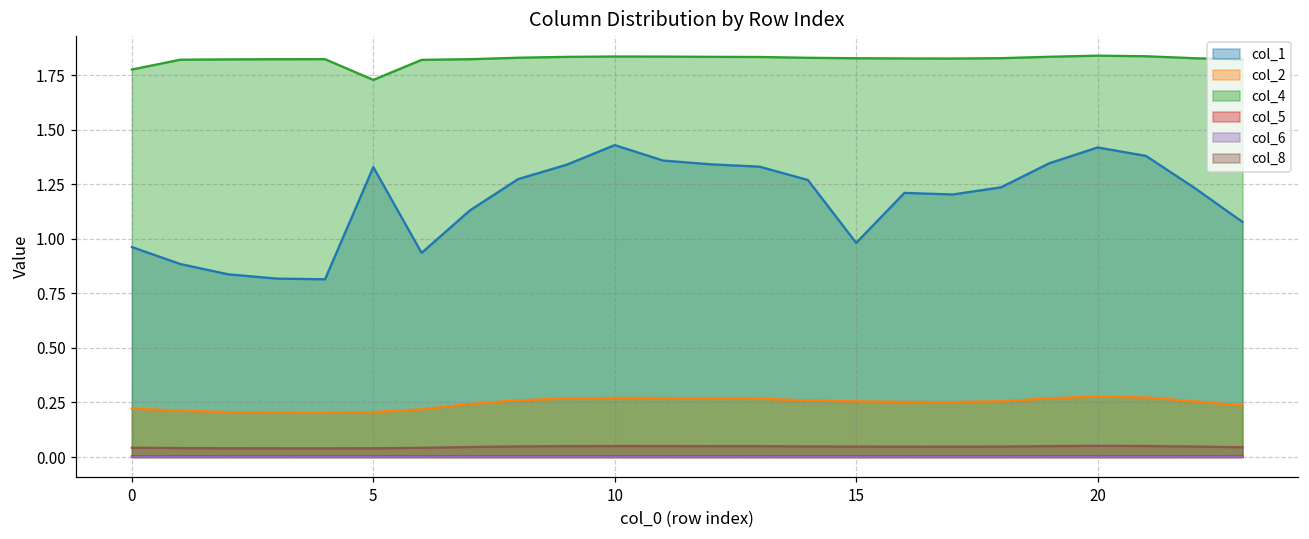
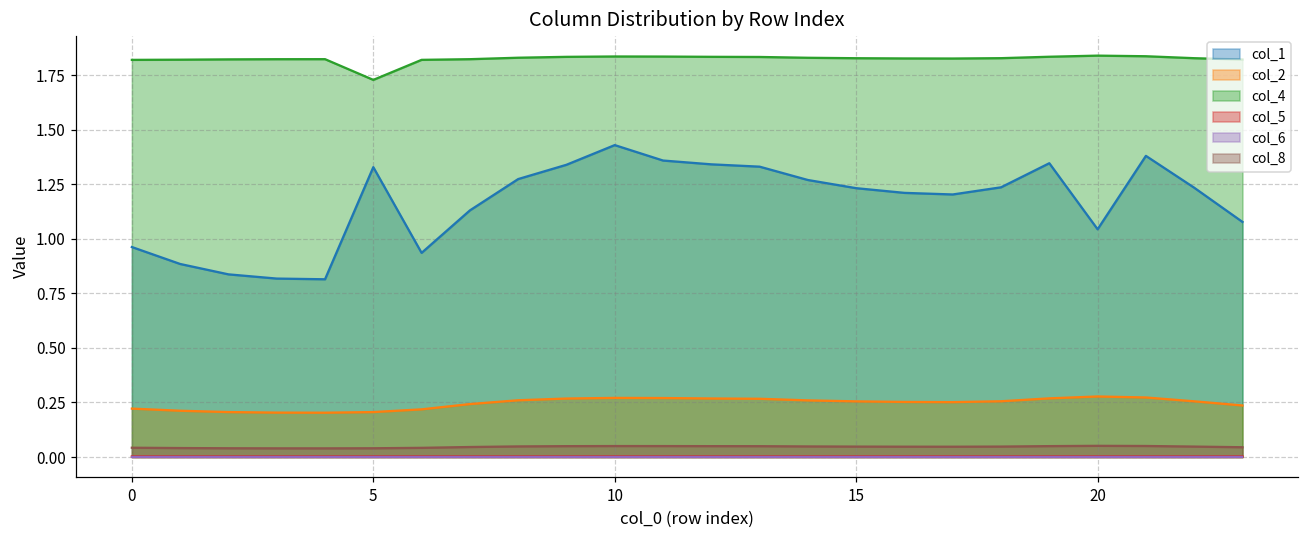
  {
    "col_1": {
      "0": 0.96,
      "5": 1.33,
      "10": 1.43,
-     "15": 0.98,
-     "20": 1.42
+     "15": 1.23,
+     "20": 1.04
    },
    "col_4": {
-     "0": 1.78,
+     "0": 1.82,
      "5": 1.73,
      "10": 1.84,
      "15": 1.83,
      "20": 1.84
    }
  }
